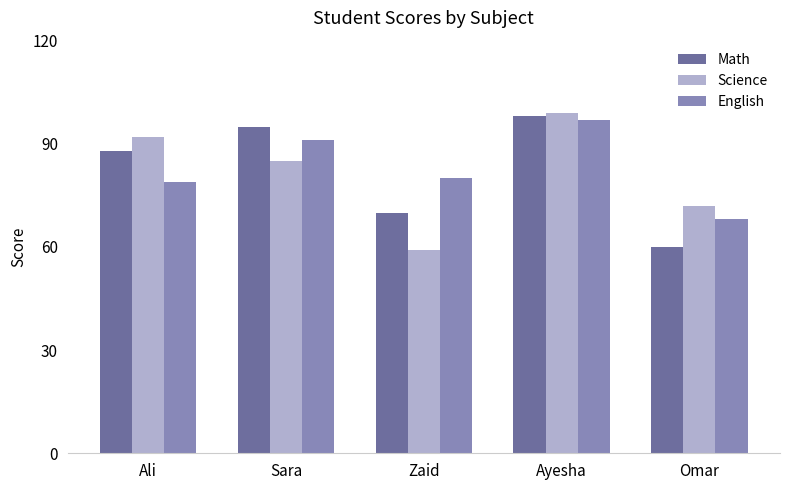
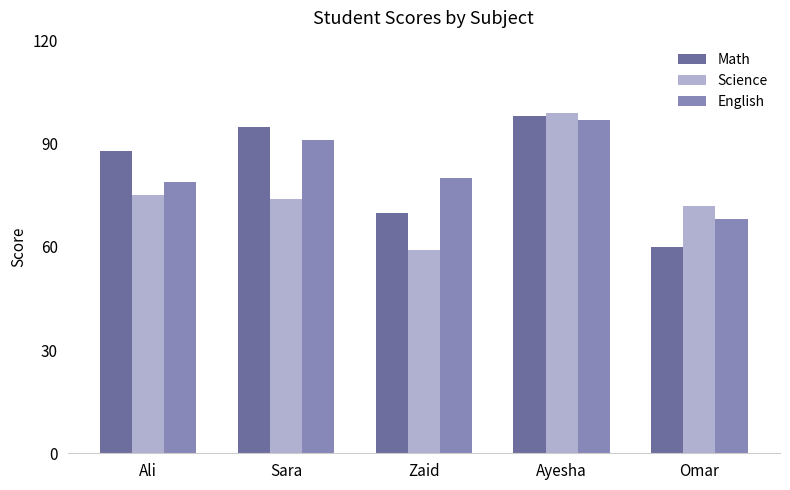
  {
    "Science": {
-     "Ali": 92,
-     "Sara": 85,
+     "Ali": 75,
+     "Sara": 74,
      "Zaid": 59,
      "Ayesha": 99,
      "Omar": 72
    }
  }
